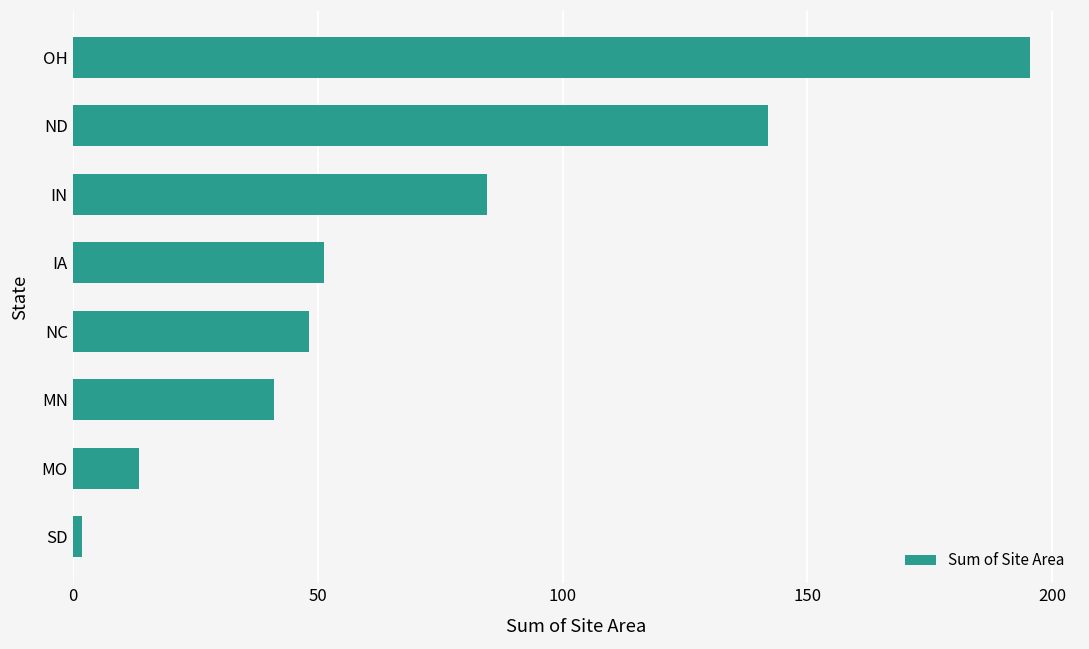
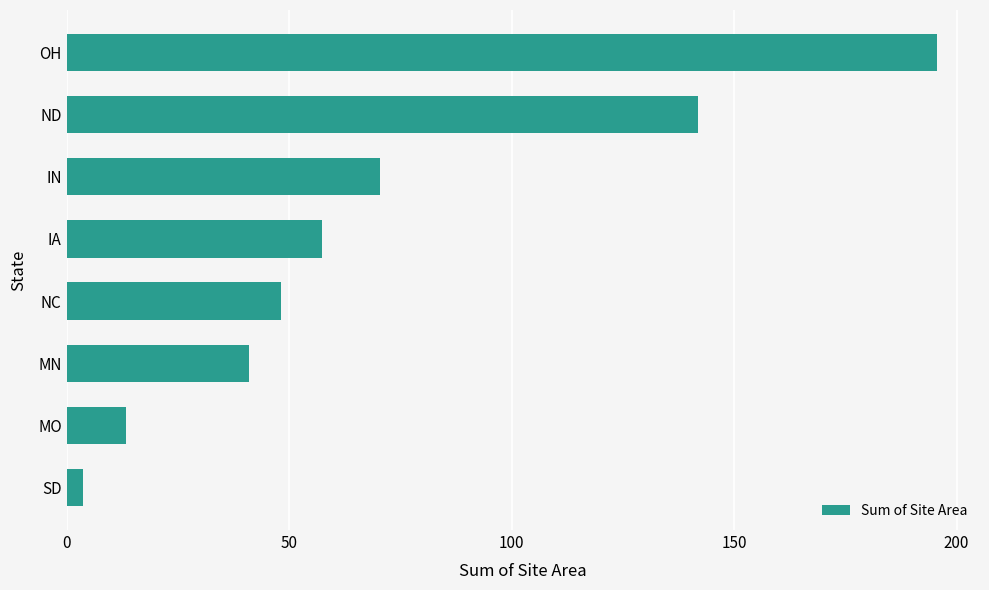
  {
    "OH": 195,
    "ND": 142,
-   "IN": 85,
-   "IA": 51,
+   "IN": 71,
+   "IA": 57,
    "NC": 48,
    "MN": 41,
    "MO": 13,
-   "SD": 2
+   "SD": 4
  }
